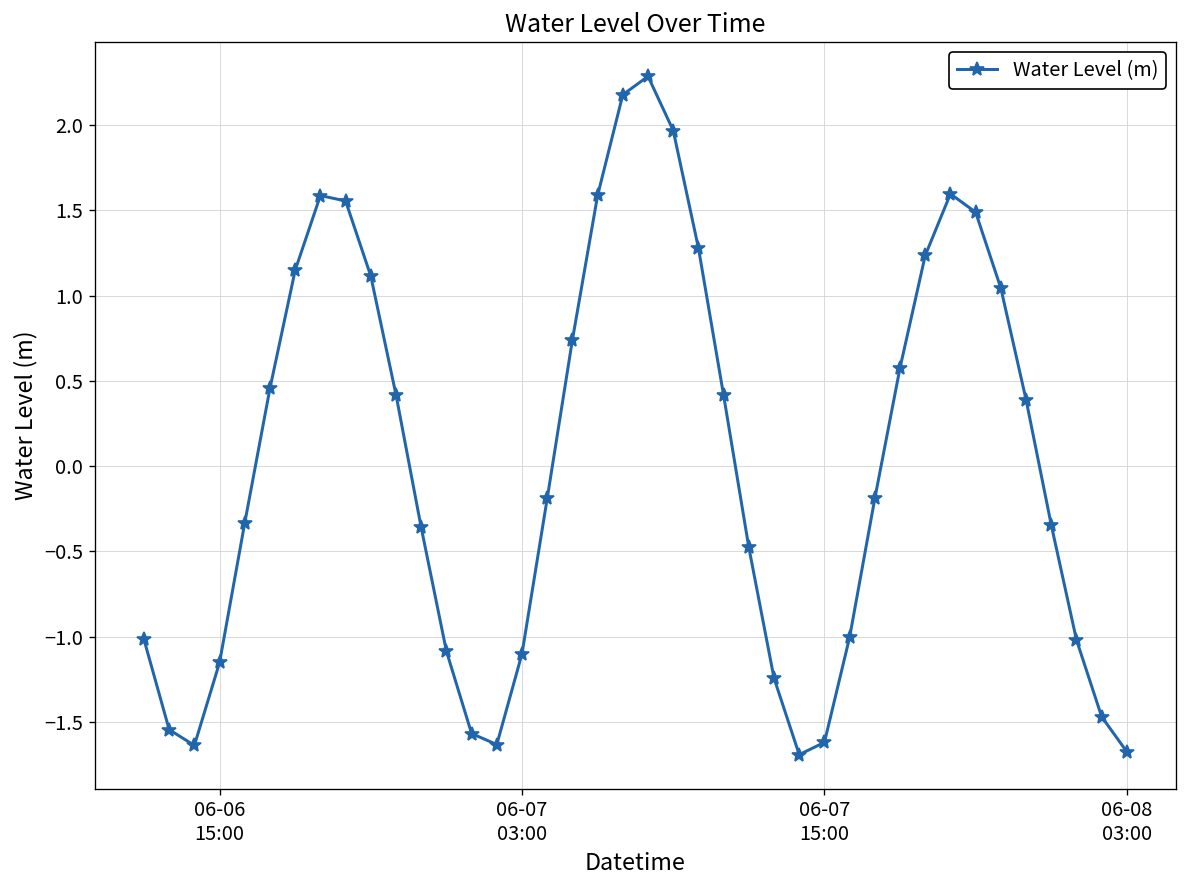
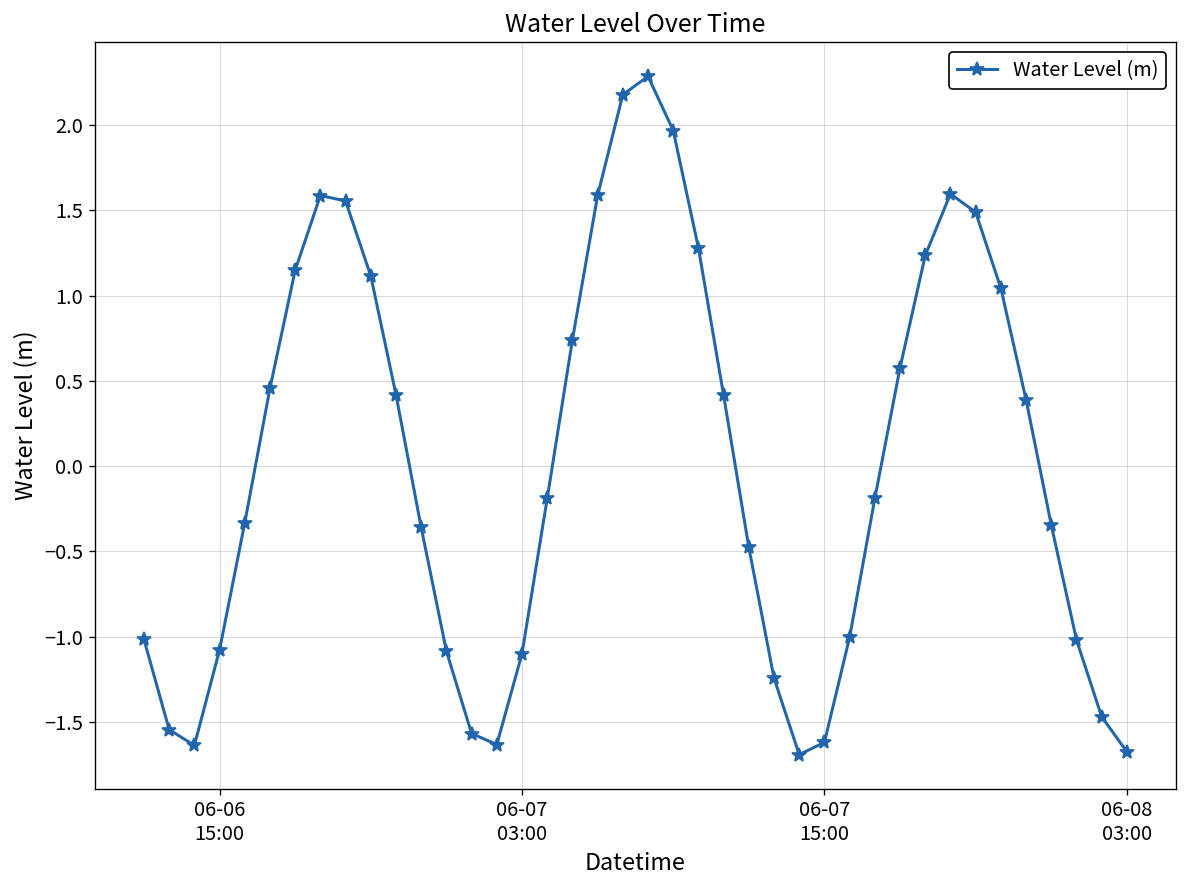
  {
-   "06-06 15:00": -1.15,
+   "06-06 15:00": -1.08,
    "06-07 03:00": -1.10,
    "06-07 15:00": -1.62,
    "06-08 03:00": -1.68
  }
